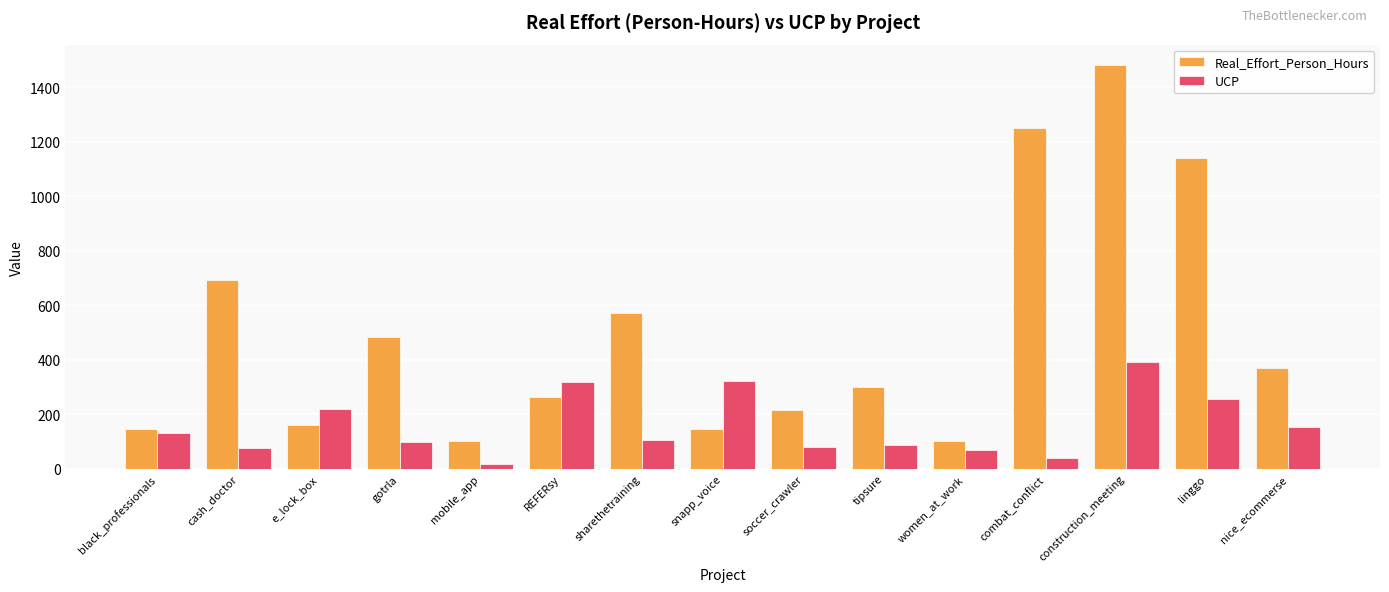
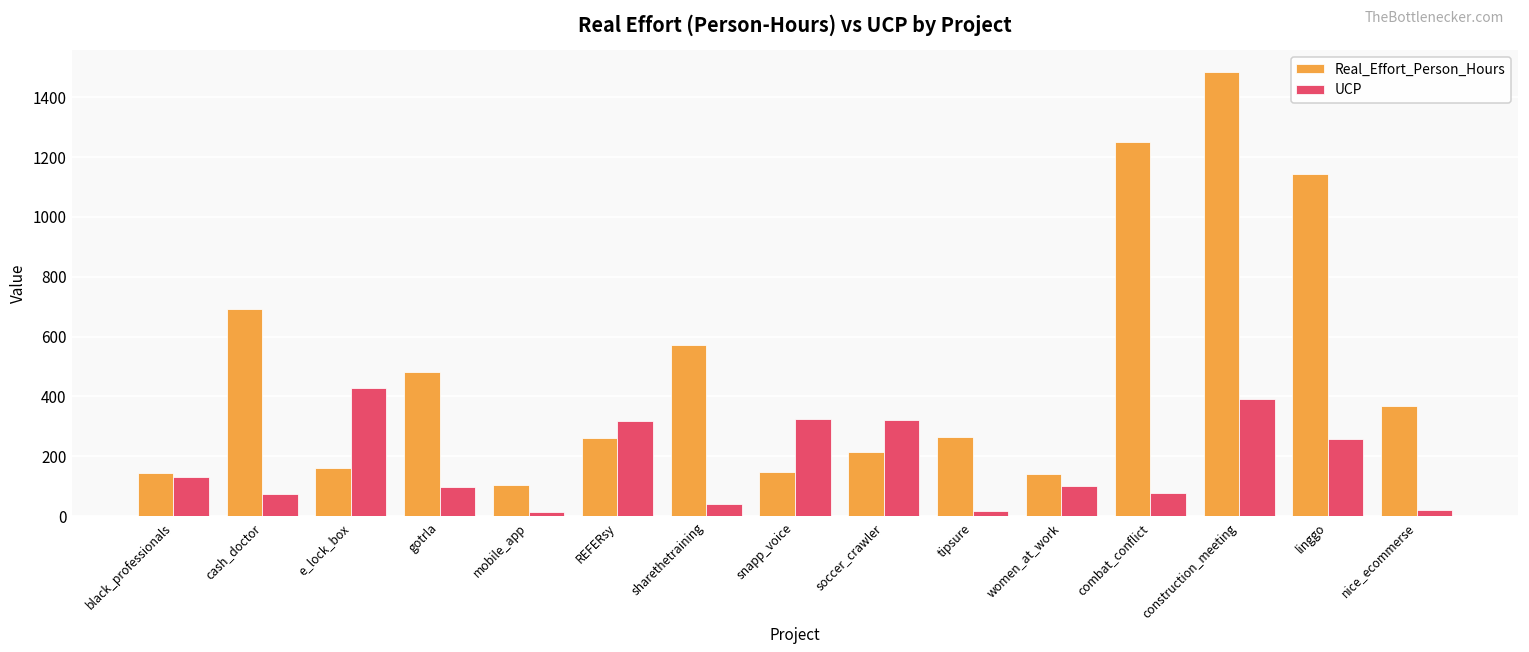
  {
    "Real_Effort_Person_Hours": {
      "black_professionals": 150,
      "cash_doctor": 690,
      "e_lock_box": 160,
      "gotrla": 480,
      "mobile_app": 100,
      "REFERsy": 260,
      "sharethetraining": 570,
      "snapp_voice": 150,
      "soccer_crawler": 210,
-     "tipsure": 300,
-     "women_at_work": 100,
+     "tipsure": 270,
+     "women_at_work": 140,
      "combat_conflict": 1250,
      "construction_meeting": 1480,
      "linggo": 1140,
      "nice_ecommerse": 370
    },
    "UCP": {
      "black_professionals": 130,
      "cash_doctor": 70,
-     "e_lock_box": 220,
+     "e_lock_box": 430,
      "gotrla": 100,
      "mobile_app": 20,
      "REFERsy": 320,
-     "sharethetraining": 100,
+     "sharethetraining": 40,
      "snapp_voice": 320,
-     "soccer_crawler": 80,
-     "tipsure": 90,
-     "women_at_work": 70,
-     "combat_conflict": 40,
+     "soccer_crawler": 320,
+     "tipsure": 20,
+     "women_at_work": 100,
+     "combat_conflict": 80,
      "construction_meeting": 390,
      "linggo": 260,
-     "nice_ecommerse": 150
+     "nice_ecommerse": 20
    }
  }
